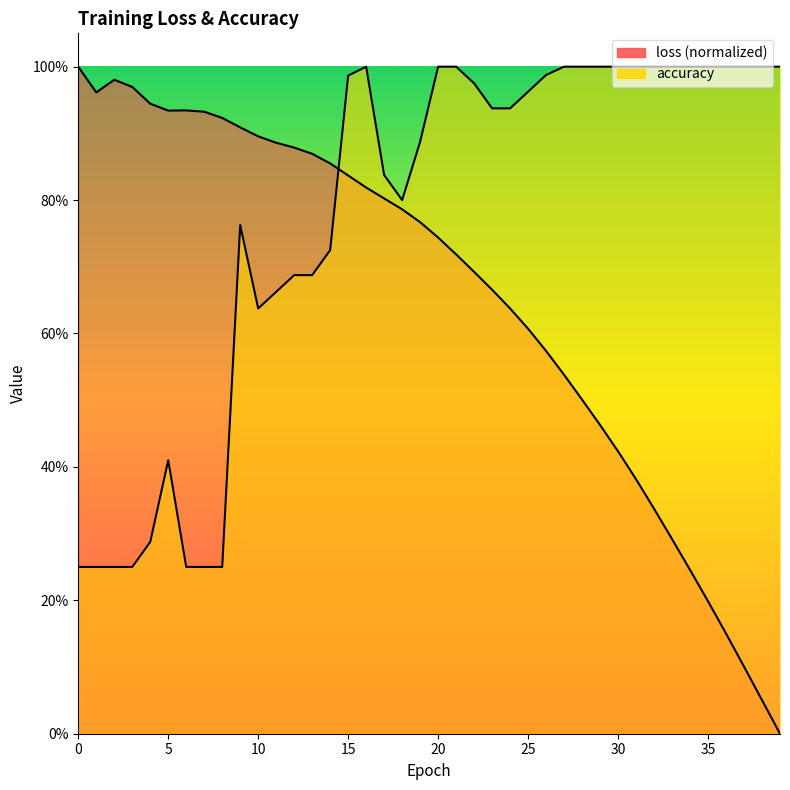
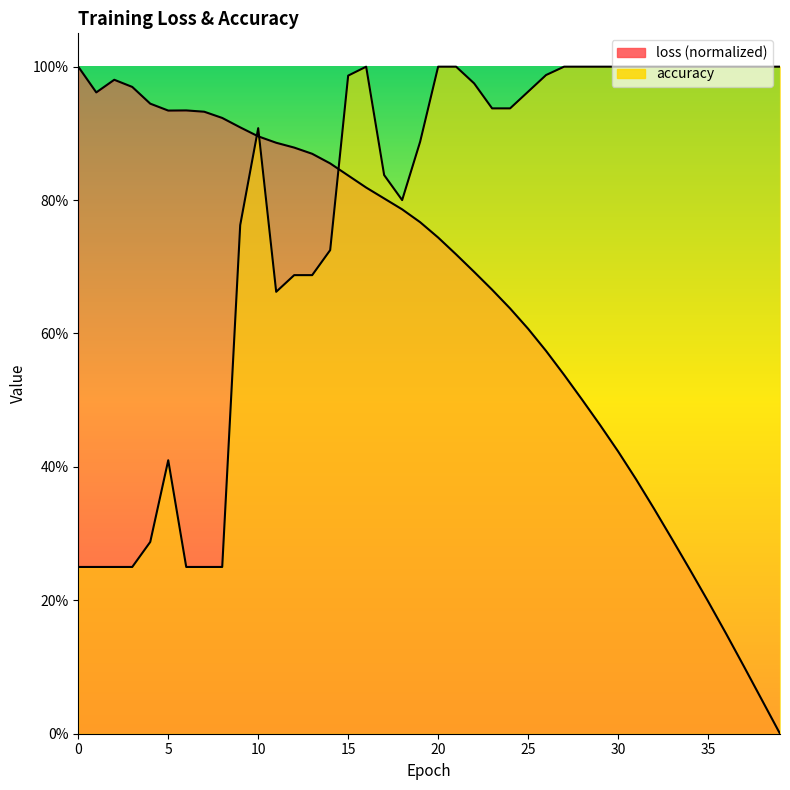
  {
    "accuracy": {
      "0": "25%",
      "5": "41%",
-     "10": "64%",
+     "10": "91%",
      "15": "99%",
      "20": "100%",
      "25": "96%"
    }
  }
